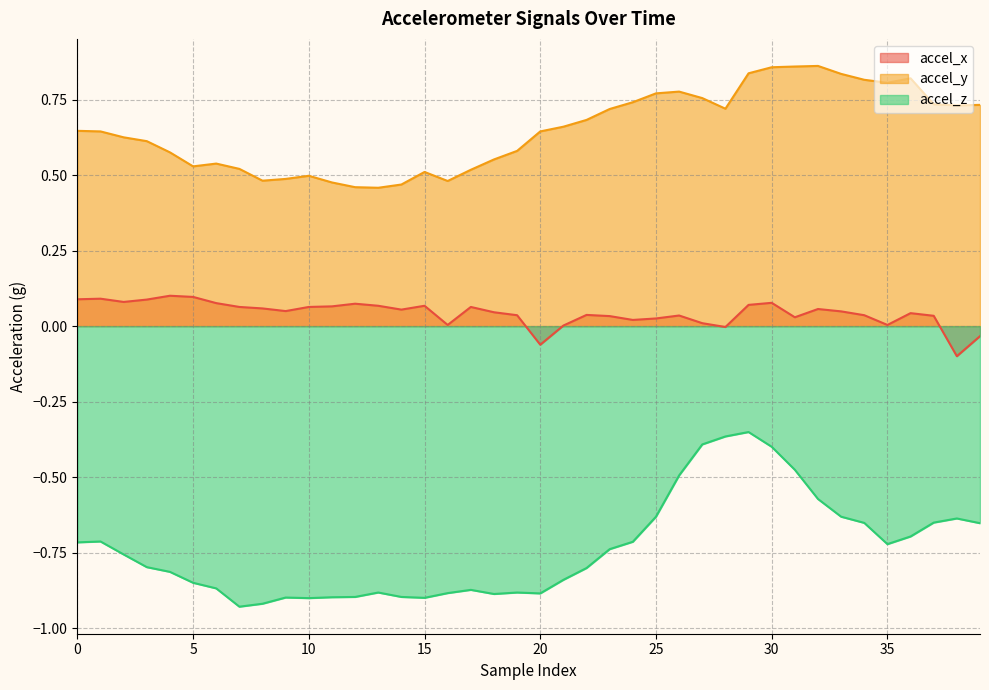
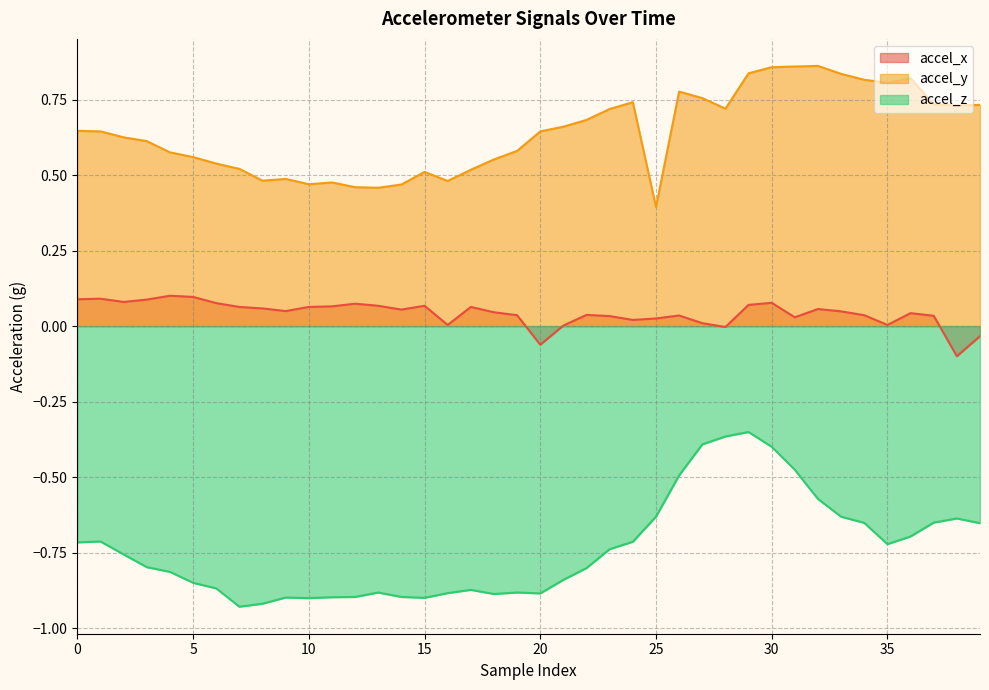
  {
    "accel_y": {
      "0": 0.65,
-     "5": 0.53,
-     "10": 0.50,
+     "5": 0.56,
+     "10": 0.47,
      "15": 0.51,
      "20": 0.64,
-     "25": 0.77,
+     "25": 0.39,
      "30": 0.86
    }
  }
